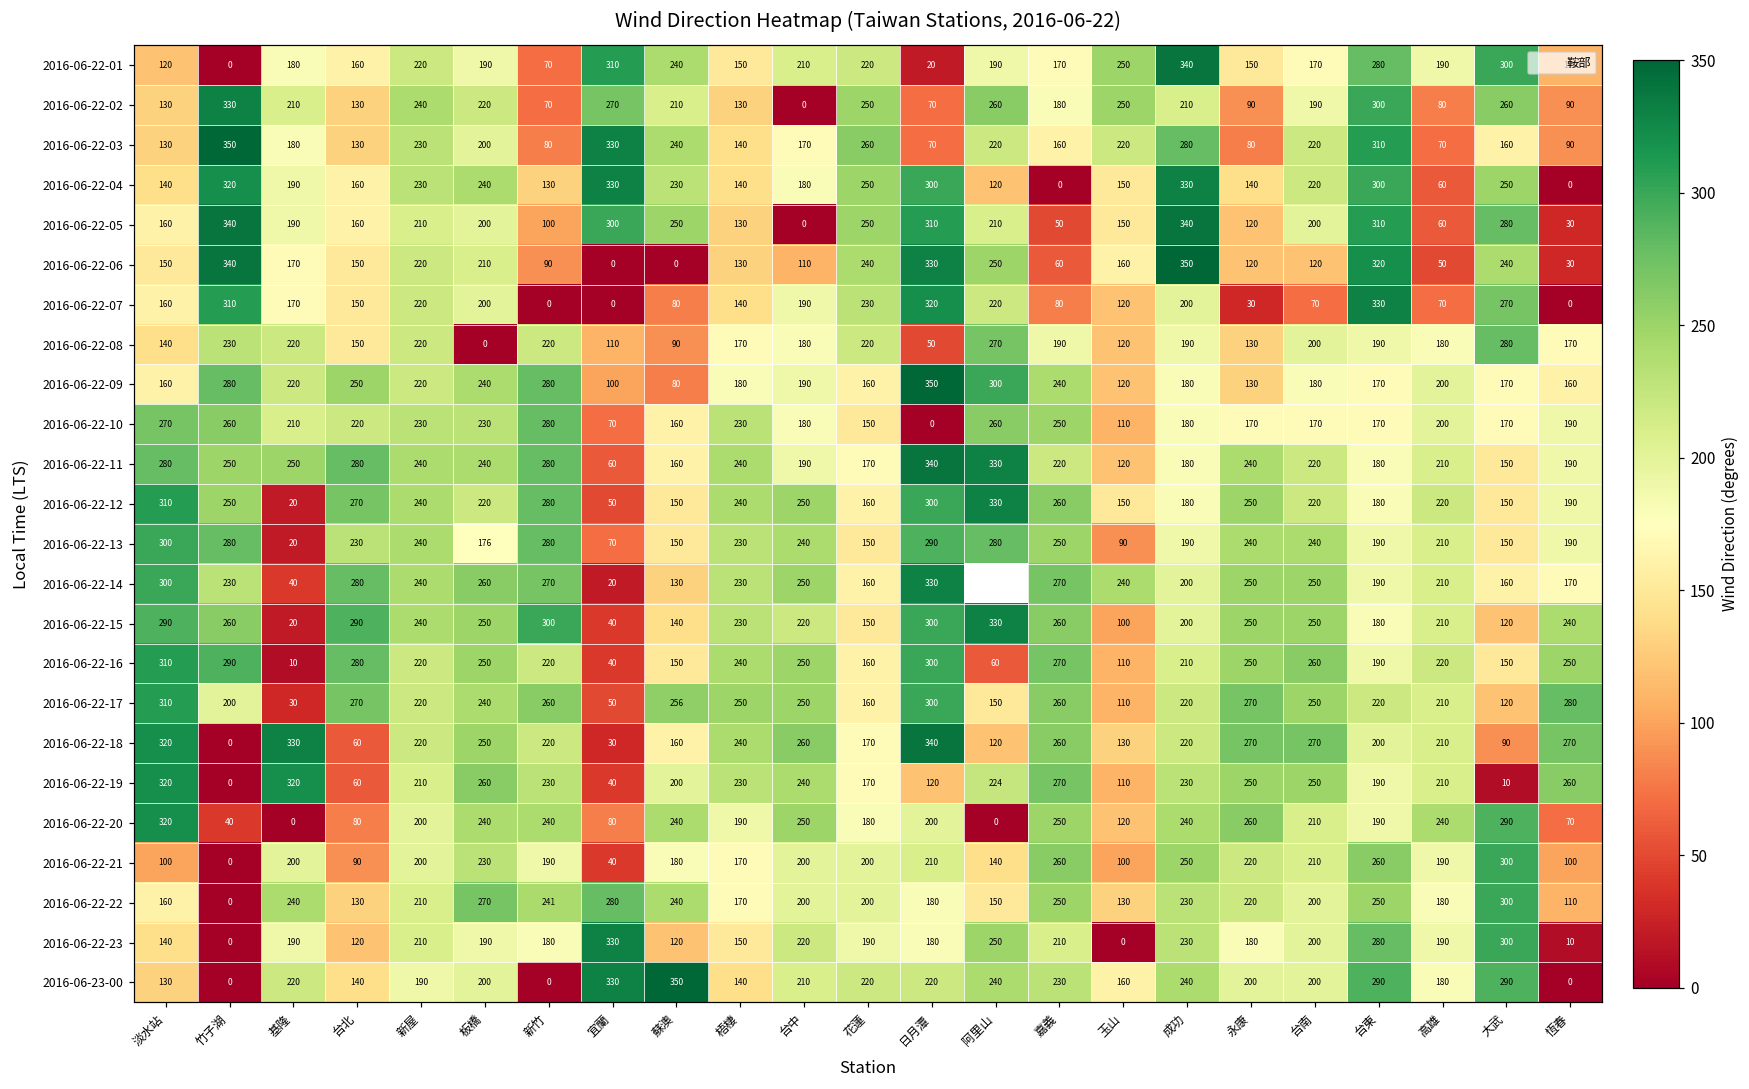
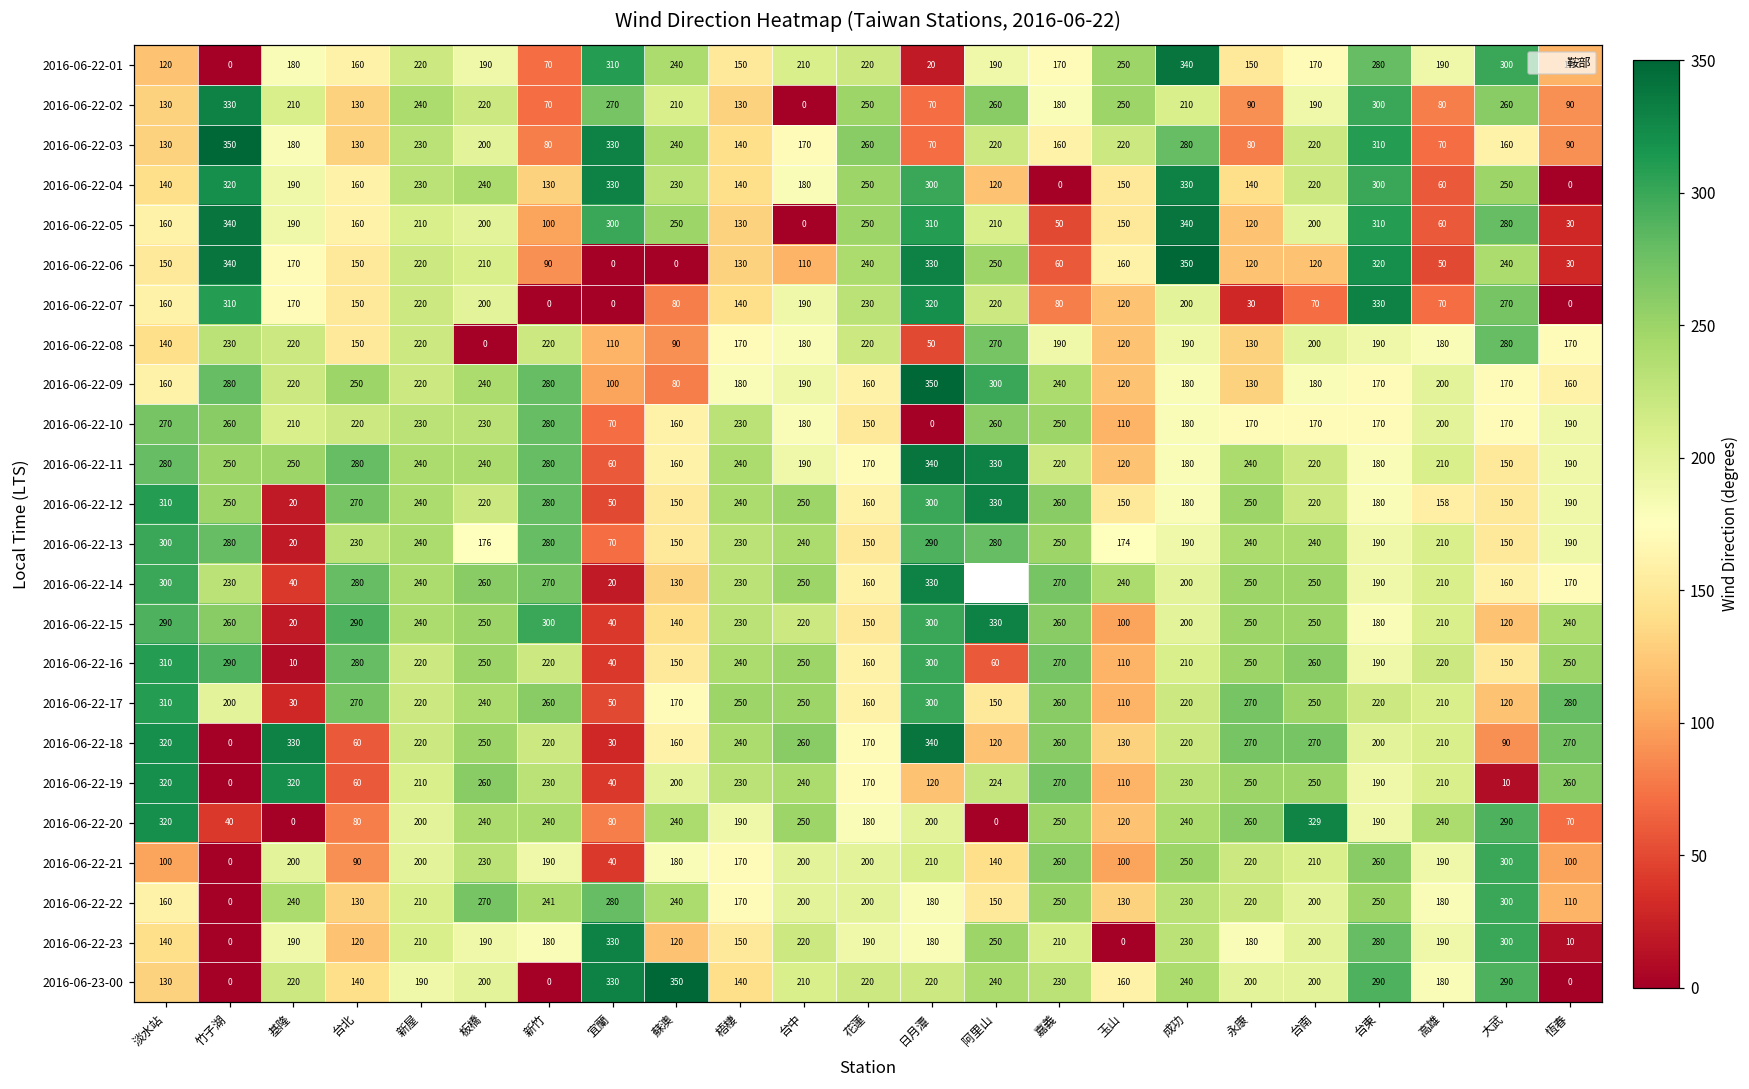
  {
    "2016-06-22-12": {
      "淡水站": 310,
      "竹子湖": 250,
      "基隆": 20,
      "台北": 270,
      "新屋": 240,
      "板橋": 220,
      "新竹": 280,
      "宜蘭": 50,
      "蘇澳": 150,
      "梧棲": 240,
      "台中": 250,
      "花蓮": 160,
      "日月潭": 300,
      "阿里山": 330,
      "嘉義": 260,
      "玉山": 150,
      "成功": 180,
      "永康": 250,
      "台南": 220,
      "台東": 180,
-     "高雄": 220,
+     "高雄": 158,
      "大武": 150,
      "恆春": 190
    },
    "2016-06-22-13": {
      "淡水站": 300,
      "竹子湖": 280,
      "基隆": 20,
      "台北": 230,
      "新屋": 240,
      "板橋": 176,
      "新竹": 280,
      "宜蘭": 70,
      "蘇澳": 150,
      "梧棲": 230,
      "台中": 240,
      "花蓮": 150,
      "日月潭": 290,
      "阿里山": 280,
      "嘉義": 250,
-     "玉山": 90,
+     "玉山": 174,
      "成功": 190,
      "永康": 240,
      "台南": 240,
      "台東": 190,
      "高雄": 210,
      "大武": 150,
      "恆春": 190
    },
    "2016-06-22-17": {
      "淡水站": 310,
      "竹子湖": 200,
      "基隆": 30,
      "台北": 270,
      "新屋": 220,
      "板橋": 240,
      "新竹": 260,
      "宜蘭": 50,
-     "蘇澳": 256,
+     "蘇澳": 170,
      "梧棲": 250,
      "台中": 250,
      "花蓮": 160,
      "日月潭": 300,
      "阿里山": 150,
      "嘉義": 260,
      "玉山": 110,
      "成功": 220,
      "永康": 270,
      "台南": 250,
      "台東": 220,
      "高雄": 210,
      "大武": 120,
      "恆春": 280
    },
    "2016-06-22-20": {
      "淡水站": 320,
      "竹子湖": 40,
      "基隆": 0,
      "台北": 80,
      "新屋": 200,
      "板橋": 240,
      "新竹": 240,
      "宜蘭": 80,
      "蘇澳": 240,
      "梧棲": 190,
      "台中": 250,
      "花蓮": 180,
      "日月潭": 200,
      "阿里山": 0,
      "嘉義": 250,
      "玉山": 120,
      "成功": 240,
      "永康": 260,
-     "台南": 210,
+     "台南": 329,
      "台東": 190,
      "高雄": 240,
      "大武": 290,
      "恆春": 70
    }
  }
